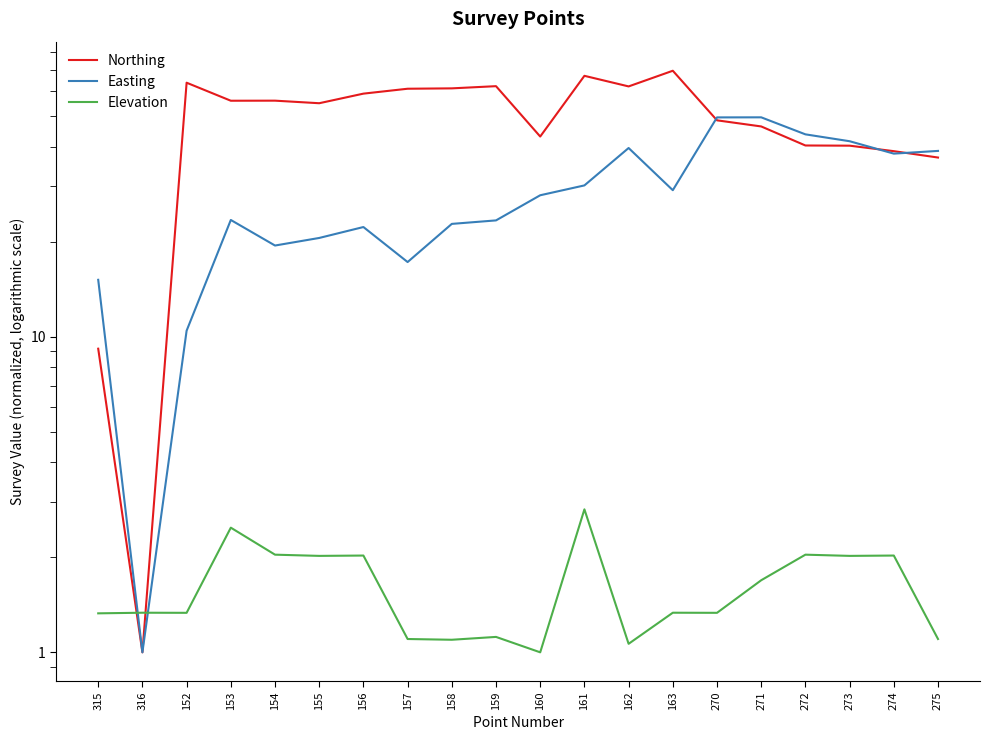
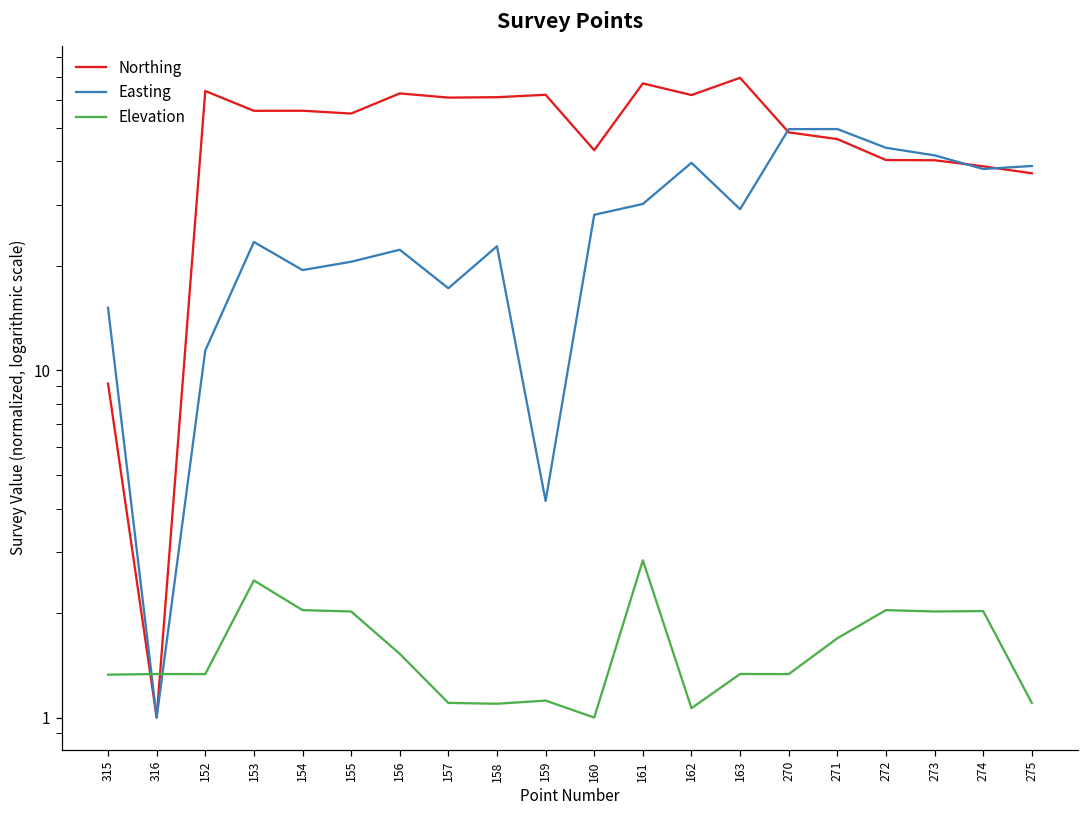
  {
    "Northing": {
      "315": 9,
      "152": 64,
      "153": 56,
      "154": 56,
      "155": 55,
-     "156": 59,
+     "156": 63,
      "157": 61,
      "158": 61,
      "159": 62,
      "160": 43,
      "161": 67,
      "162": 62,
      "163": 70,
      "270": 48,
      "271": 46,
      "272": 40,
      "273": 40,
      "275": 37
    },
    "Easting": {
      "315": 15,
-     "152": 10.4,
+     "152": 11.4,
      "153": 23,
      "154": 19,
      "155": 21,
      "156": 22,
      "157": 17,
      "158": 23,
-     "159": 23,
+     "159": 4.2,
      "160": 28,
      "161": 30,
      "162": 40,
      "163": 29,
      "270": 50,
      "271": 50,
      "272": 44,
      "273": 42,
      "275": 39
    },
    "Elevation": {
      "315": 1.33,
      "316": 1.33,
      "152": 1.33,
      "153": 2.5,
      "154": 2.0,
      "155": 2.0,
-     "156": 2.0,
+     "156": 1.5,
      "157": 1.1,
      "158": 1.1,
      "159": 1.1,
      "160": 1.0,
      "161": 2.8,
      "162": 1.06,
      "163": 1.33,
      "270": 1.33,
      "271": 1.7,
      "272": 2.0,
      "273": 2.0,
      "274": 2.0,
      "275": 1.1
    }
  }
